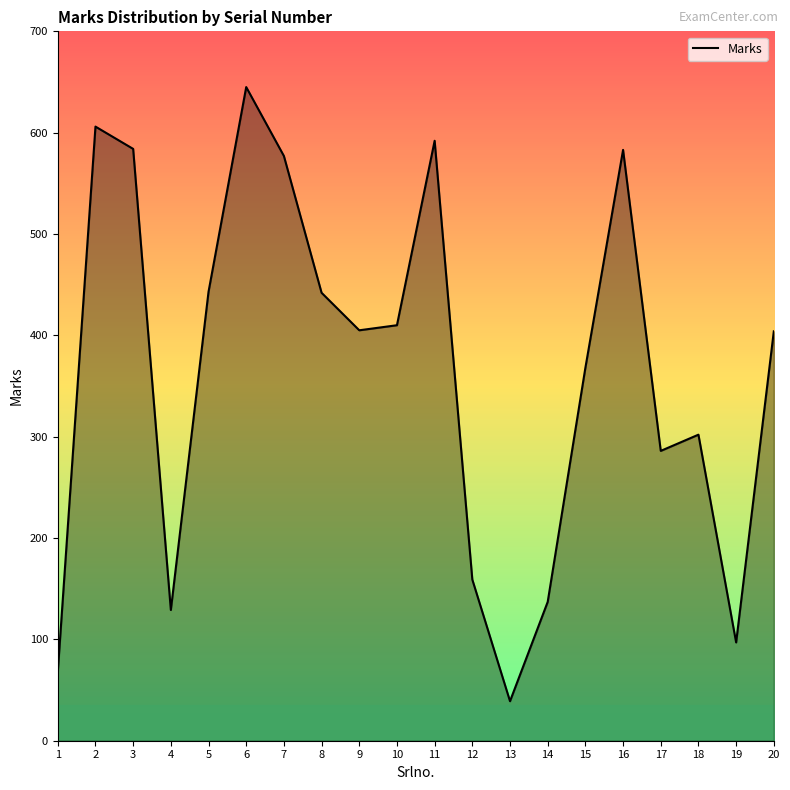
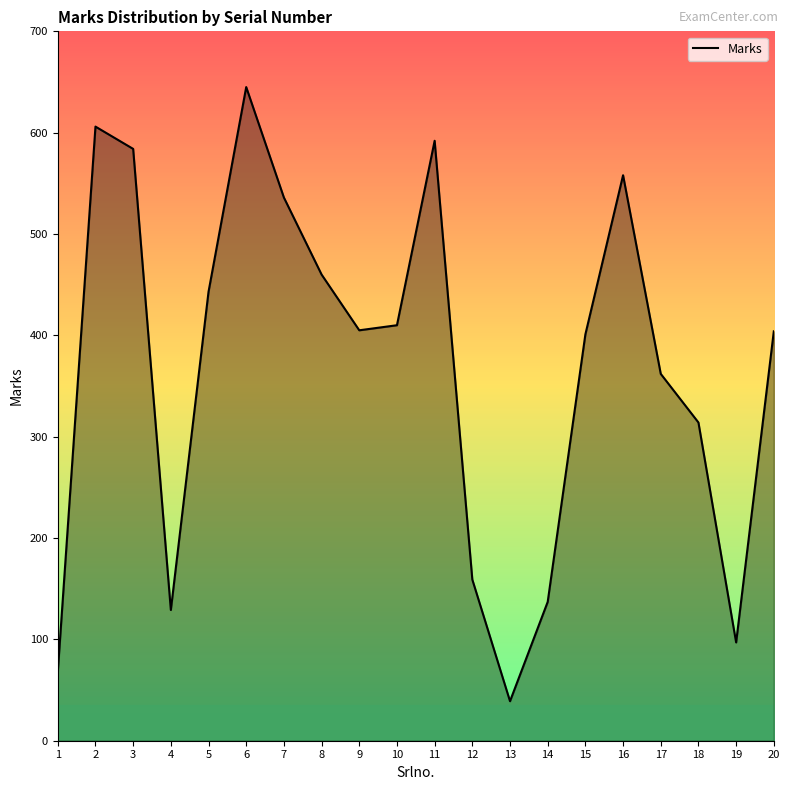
  {
    "1": 68,
    "2": 606,
    "3": 584,
    "4": 129,
    "5": 443,
    "6": 645,
-   "7": 577,
-   "8": 442,
+   "7": 536,
+   "8": 460,
    "9": 405,
    "10": 410,
    "11": 592,
    "12": 159,
    "13": 39,
    "14": 137,
-   "15": 368,
-   "16": 583,
-   "17": 286,
-   "18": 302,
+   "15": 401,
+   "16": 558,
+   "17": 362,
+   "18": 314,
    "19": 97,
    "20": 404
  }
